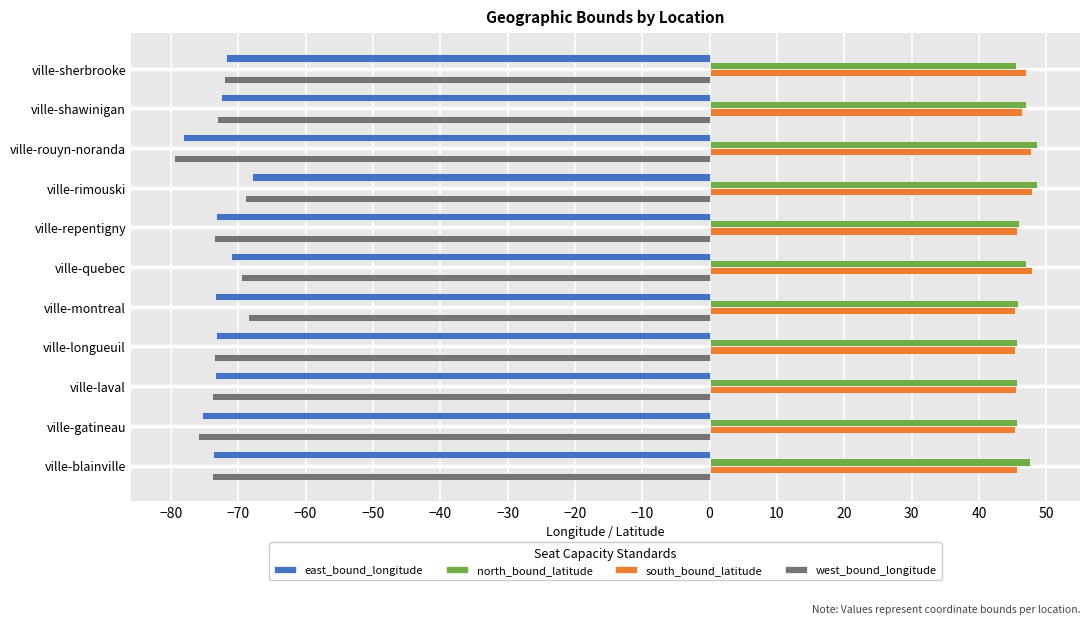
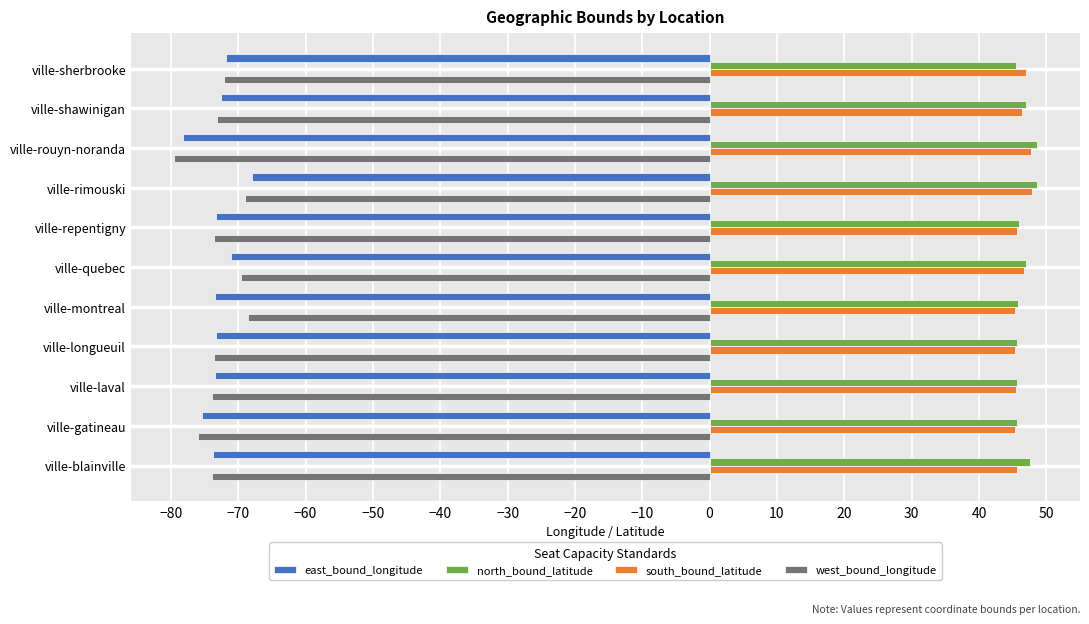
  {
    "east_bound_longitude": {
      "ville-sherbrooke": -72,
      "ville-shawinigan": -73,
      "ville-rouyn-noranda": -78,
      "ville-rimouski": -68,
      "ville-repentigny": -73,
      "ville-quebec": -71,
      "ville-montreal": -73,
      "ville-longueuil": -73,
      "ville-laval": -74,
      "ville-gatineau": -75,
      "ville-blainville": -74
    },
    "north_bound_latitude": {
      "ville-sherbrooke": 46,
      "ville-shawinigan": 47,
      "ville-rouyn-noranda": 49,
      "ville-rimouski": 49,
      "ville-repentigny": 46,
      "ville-quebec": 47,
      "ville-montreal": 46,
      "ville-longueuil": 46,
      "ville-laval": 46,
      "ville-gatineau": 46,
      "ville-blainville": 48
    },
    "south_bound_latitude": {
      "ville-sherbrooke": 47,
      "ville-shawinigan": 46,
      "ville-rouyn-noranda": 48,
      "ville-rimouski": 48,
      "ville-repentigny": 46,
-     "ville-quebec": 48,
+     "ville-quebec": 47,
      "ville-montreal": 45,
      "ville-longueuil": 45,
      "ville-laval": 46,
      "ville-gatineau": 45,
      "ville-blainville": 46
    },
    "west_bound_longitude": {
      "ville-sherbrooke": -72,
      "ville-shawinigan": -73,
      "ville-rouyn-noranda": -80,
      "ville-rimouski": -69,
      "ville-repentigny": -74,
      "ville-quebec": -70,
      "ville-montreal": -69,
      "ville-longueuil": -74,
      "ville-laval": -74,
      "ville-gatineau": -76,
      "ville-blainville": -74
    }
  }
